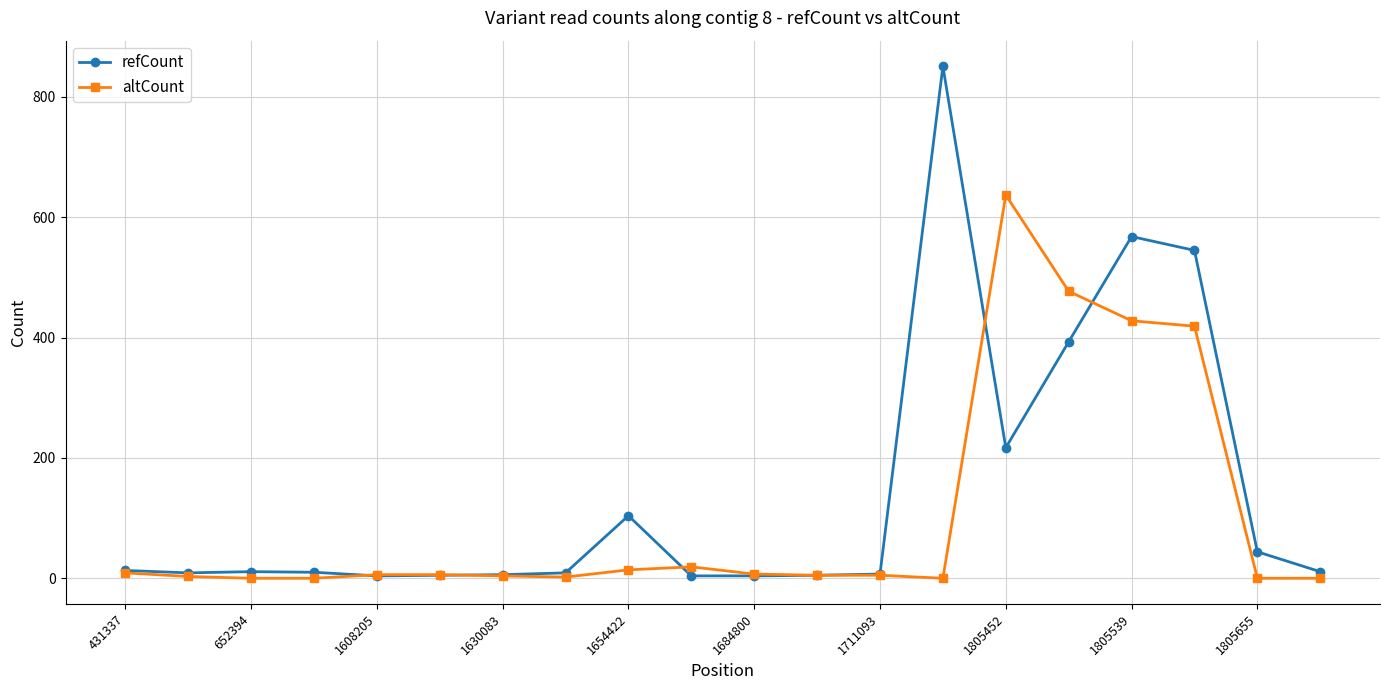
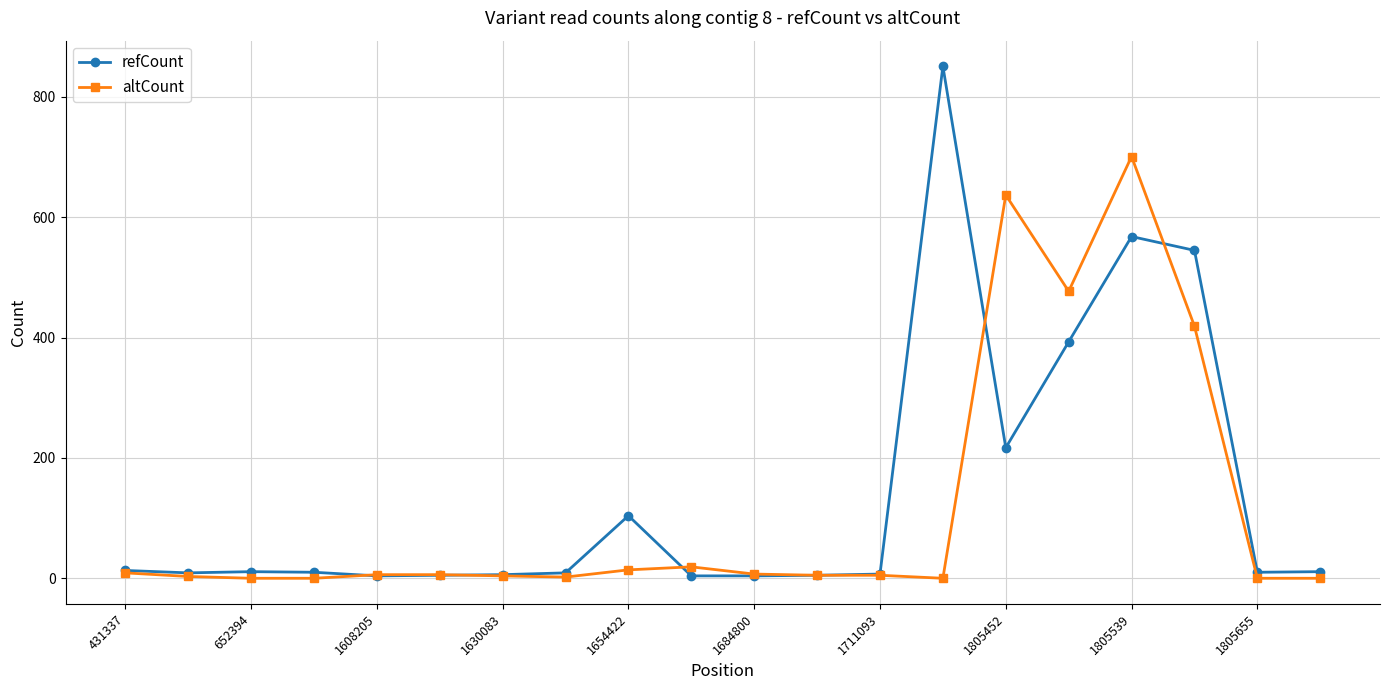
  {
    "refCount": {
      "652394": 10,
      "1654422": 100,
      "1805452": 220,
      "1805539": 570,
-     "1805655": 40
+     "1805655": 10
    },
    "altCount": {
      "652394": 0,
      "1654422": 10,
      "1805452": 640,
-     "1805539": 430,
+     "1805539": 700,
      "1805655": 0
    }
  }
